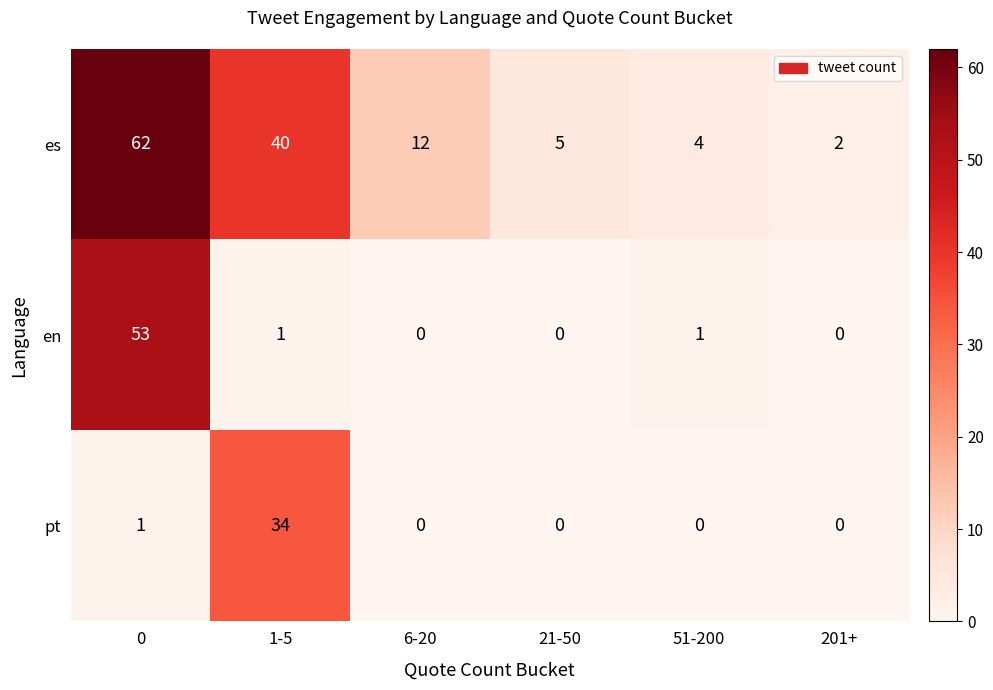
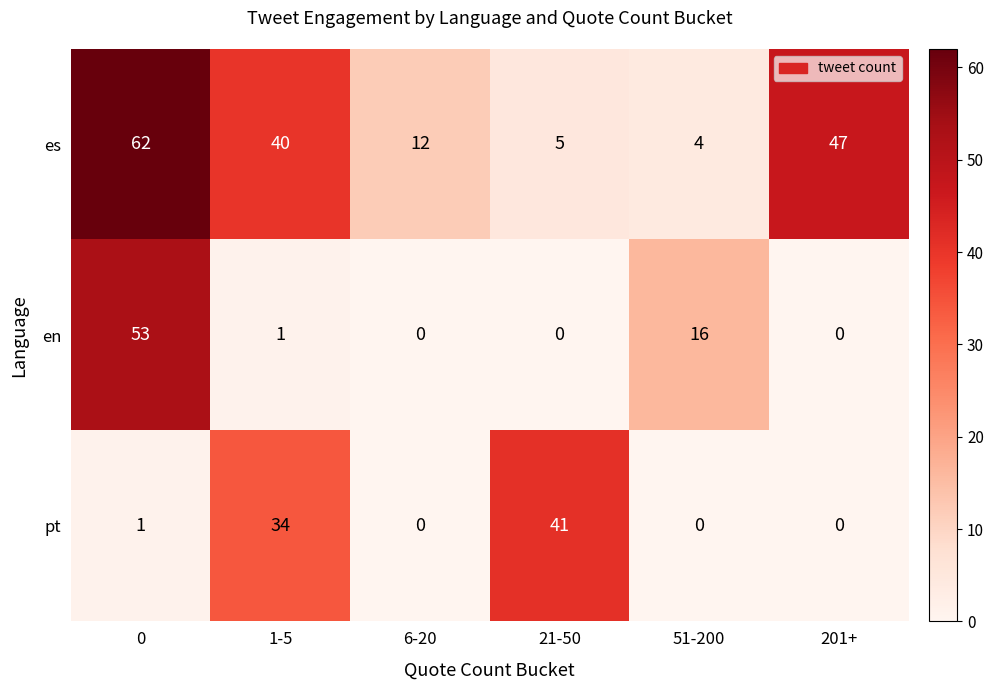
  {
    "es": {
      "0": 62,
      "1-5": 40,
      "6-20": 12,
      "21-50": 5,
      "51-200": 4,
-     "201+": 2
+     "201+": 47
    },
    "en": {
      "0": 53,
      "1-5": 1,
      "6-20": 0,
      "21-50": 0,
-     "51-200": 1,
+     "51-200": 16,
      "201+": 0
    },
    "pt": {
      "0": 1,
      "1-5": 34,
      "6-20": 0,
-     "21-50": 0,
+     "21-50": 41,
      "51-200": 0,
      "201+": 0
    }
  }
